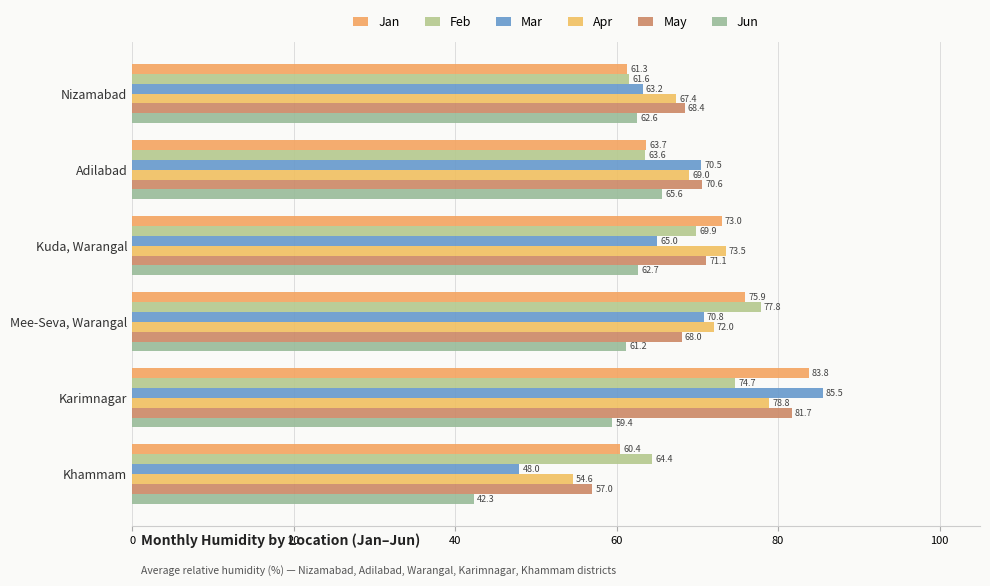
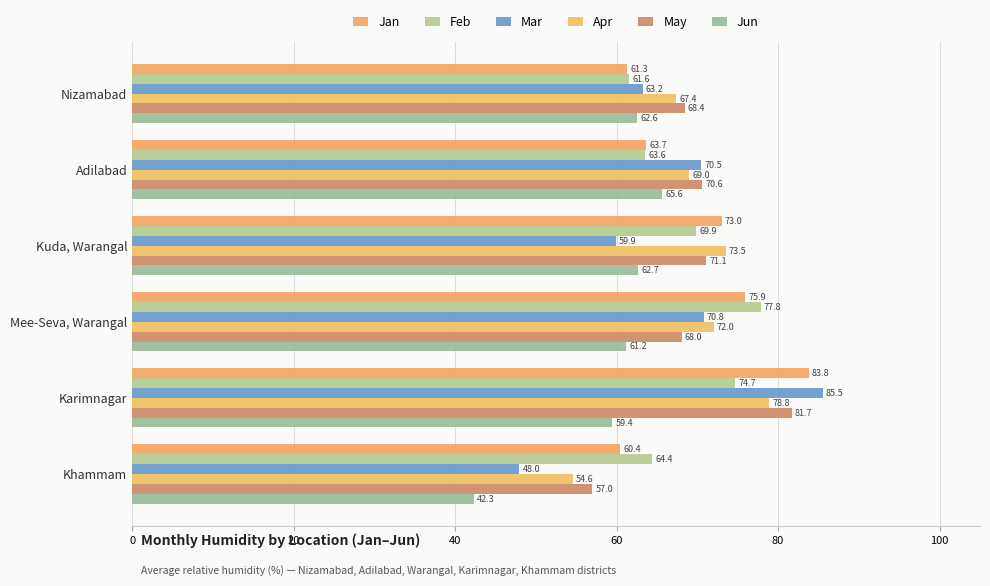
  {
    "Mar": {
      "Nizamabad": 63.2,
      "Adilabad": 70.5,
-     "Kuda, Warangal": 65.0,
+     "Kuda, Warangal": 59.9,
      "Mee-Seva, Warangal": 70.8,
      "Karimnagar": 85.5,
      "Khammam": 48.0
    }
  }
